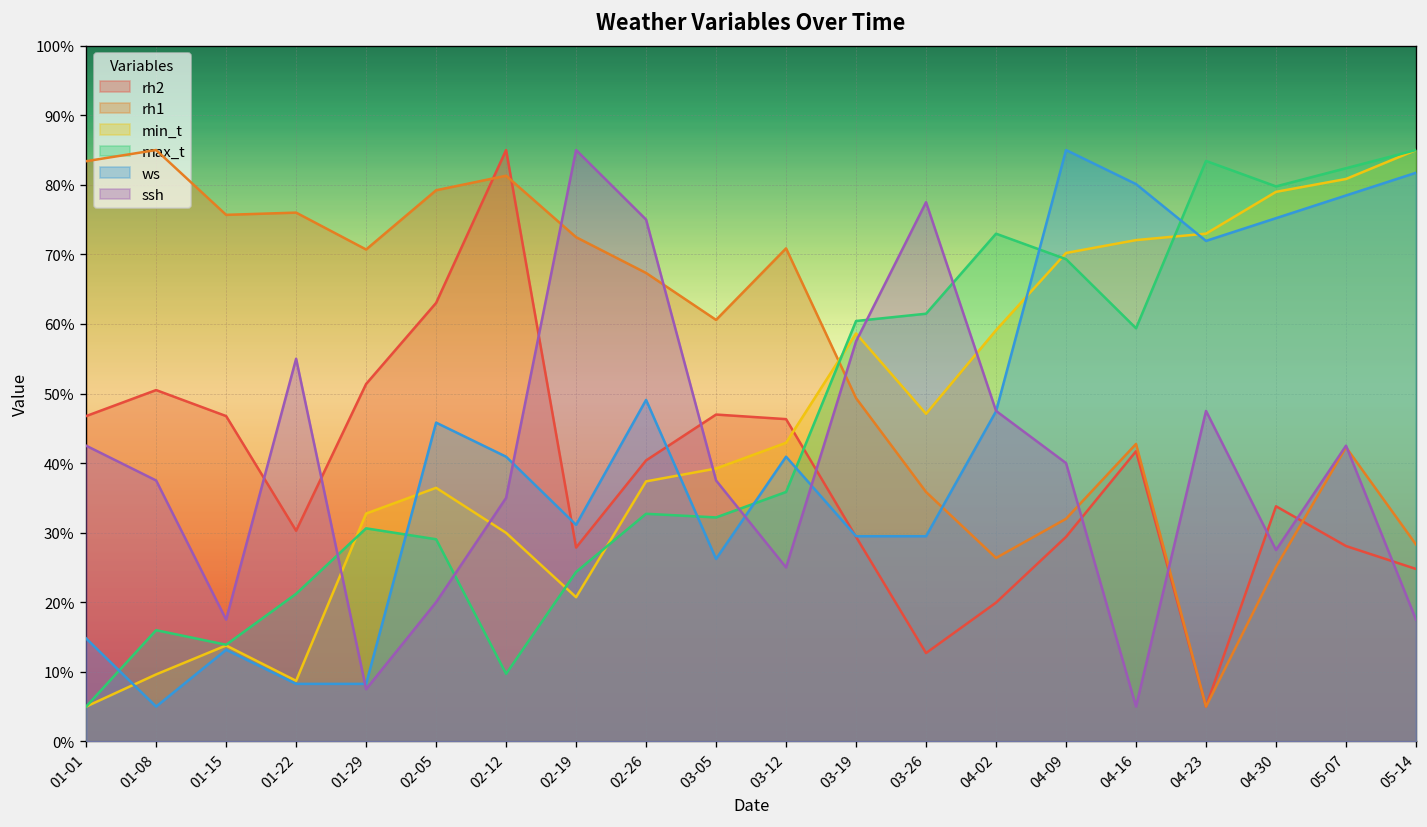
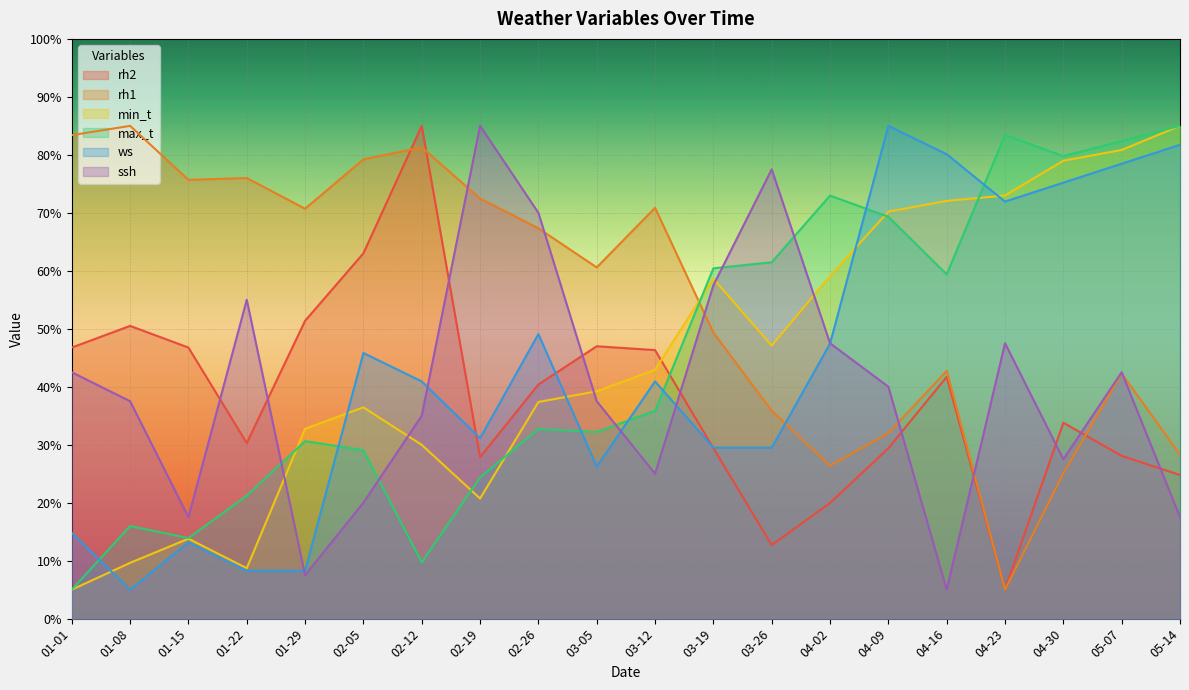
  {
    "max_t": {
      "01-08": "16%",
      "01-22": "21%",
      "01-29": "31%",
      "02-05": "29%",
      "02-12": "10%",
      "02-19": "24%",
      "02-26": "33%",
      "03-05": "32%",
      "03-12": "36%",
      "03-19": "60%",
      "03-26": "61%",
      "04-02": "73%",
      "04-09": "69%",
      "04-16": "59%",
      "04-23": "83%",
      "04-30": "80%",
      "05-07": "82%"
    },
    "ws": {
      "01-01": "15%",
      "01-08": "5%",
      "01-15": "13%",
      "01-29": "8%",
      "02-05": "46%",
      "02-12": "41%",
      "02-19": "31%",
      "02-26": "49%",
      "03-05": "26%",
      "03-12": "41%",
      "03-26": "29%",
      "04-09": "85%",
      "04-16": "80%",
      "04-23": "72%",
      "04-30": "75%",
      "05-07": "78%",
      "05-14": "82%"
    },
    "ssh": {
      "01-01": "43%",
      "01-08": "38%",
      "01-15": "18%",
      "01-22": "55%",
      "01-29": "7%",
      "02-05": "20%",
      "02-12": "35%",
      "02-19": "85%",
-     "02-26": "75%",
+     "02-26": "70%",
      "03-05": "38%",
      "03-12": "25%",
      "03-19": "58%",
      "03-26": "78%",
      "04-09": "40%",
      "04-16": "5%",
      "04-23": "47%",
      "04-30": "28%",
      "05-14": "18%"
    }
  }
